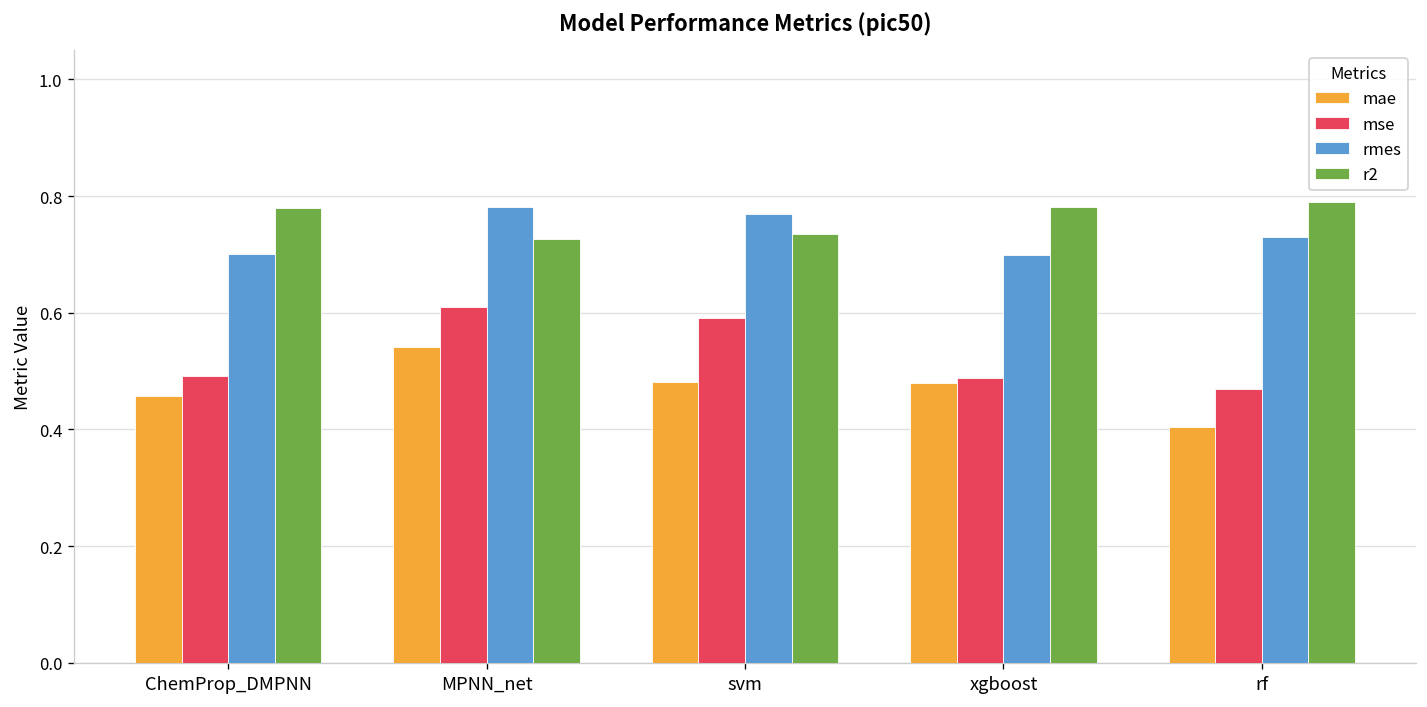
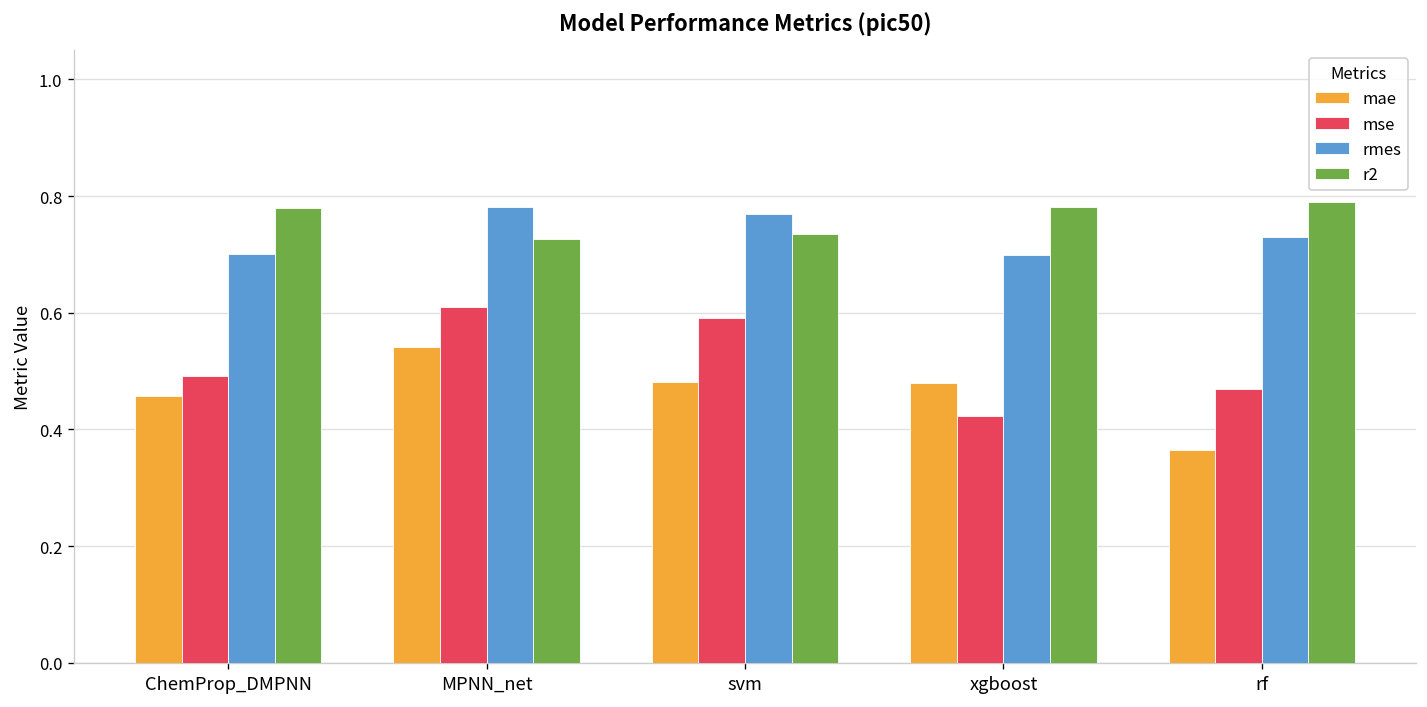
  {
    "mae": {
      "ChemProp_DMPNN": 0.46,
      "MPNN_net": 0.54,
      "svm": 0.48,
      "xgboost": 0.48,
-     "rf": 0.41
+     "rf": 0.36
    },
    "mse": {
      "ChemProp_DMPNN": 0.49,
      "MPNN_net": 0.61,
      "svm": 0.59,
-     "xgboost": 0.49,
+     "xgboost": 0.42,
      "rf": 0.47
    },
    "rmes": {
      "ChemProp_DMPNN": 0.70,
      "MPNN_net": 0.78,
      "svm": 0.77,
      "xgboost": 0.70,
      "rf": 0.73
    },
    "r2": {
      "ChemProp_DMPNN": 0.78,
      "MPNN_net": 0.73,
      "svm": 0.74,
      "xgboost": 0.78,
      "rf": 0.79
    }
  }
